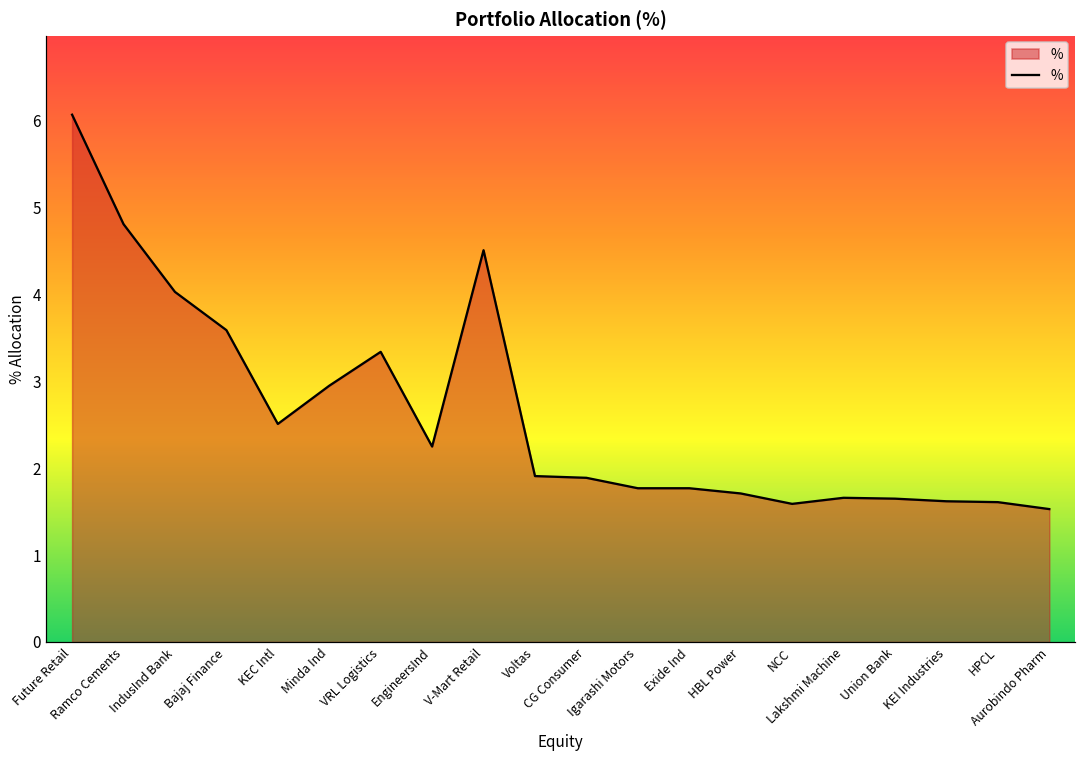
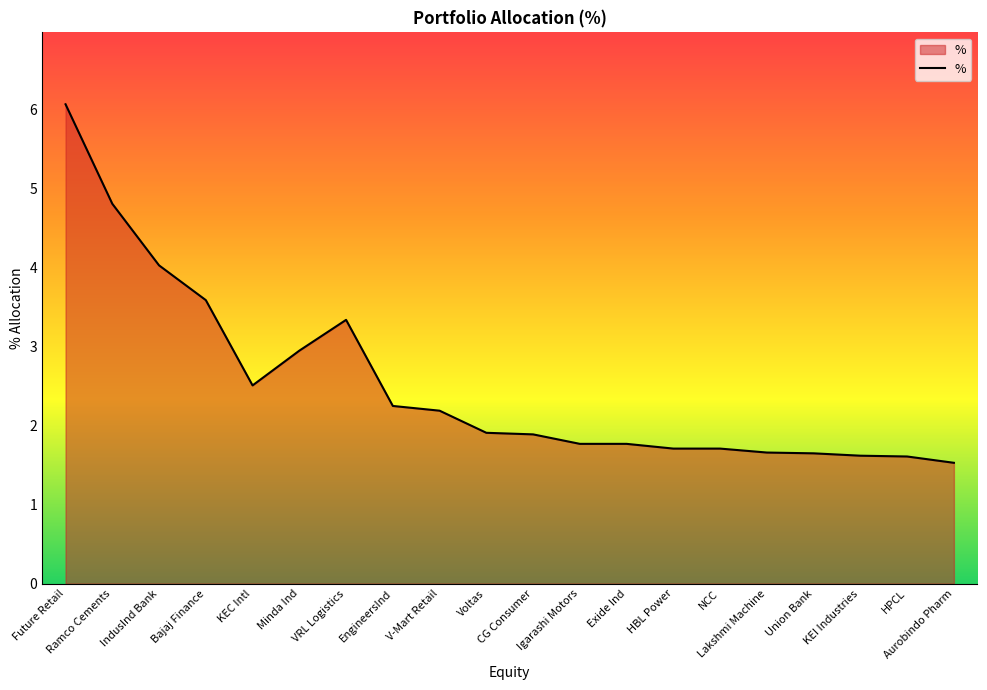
  {
    "Future Retail": 6.1,
    "Ramco Cements": 4.8,
    "IndusInd Bank": 4.0,
    "Bajaj Finance": 3.6,
    "KEC Intl": 2.5,
    "Minda Ind": 3.0,
    "VRL Logistics": 3.3,
    "EngineersInd": 2.3,
-   "V-Mart Retail": 4.5,
+   "V-Mart Retail": 2.2,
    "Voltas": 1.9,
    "CG Consumer": 1.9,
    "Igarashi Motors": 1.8,
    "Exide Ind": 1.8,
    "HBL Power": 1.7,
-   "NCC": 1.6,
+   "NCC": 1.7,
    "Lakshmi Machine": 1.7,
    "Union Bank": 1.7,
    "KEI Industries": 1.6,
    "HPCL": 1.6,
    "Aurobindo Pharm": 1.5
  }
